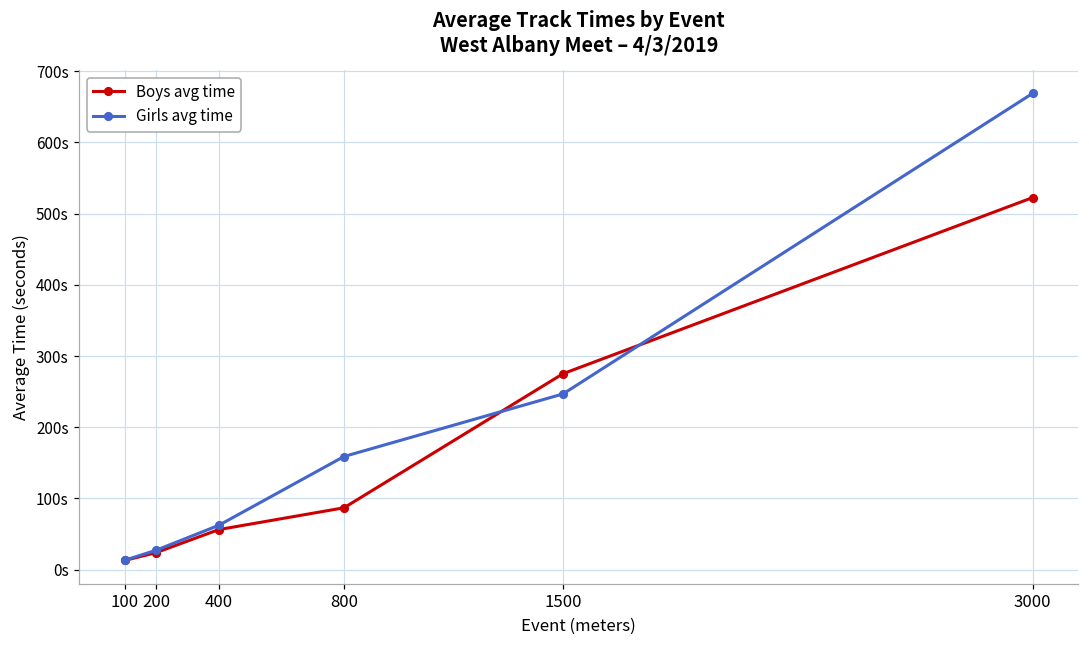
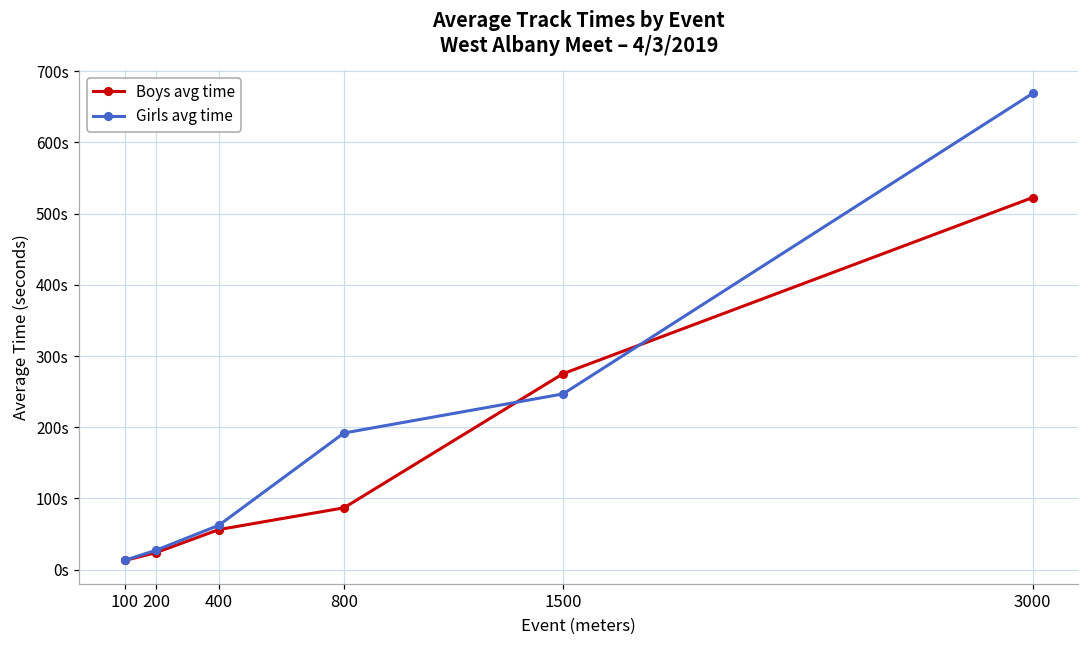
  {
    "Boys avg time": {
      "400": "60s",
      "800": "90s",
      "1500": "280s",
      "3000": "520s"
    },
    "Girls avg time": {
      "400": "60s",
-     "800": "160s",
+     "800": "190s",
      "1500": "250s",
      "3000": "670s"
    }
  }
